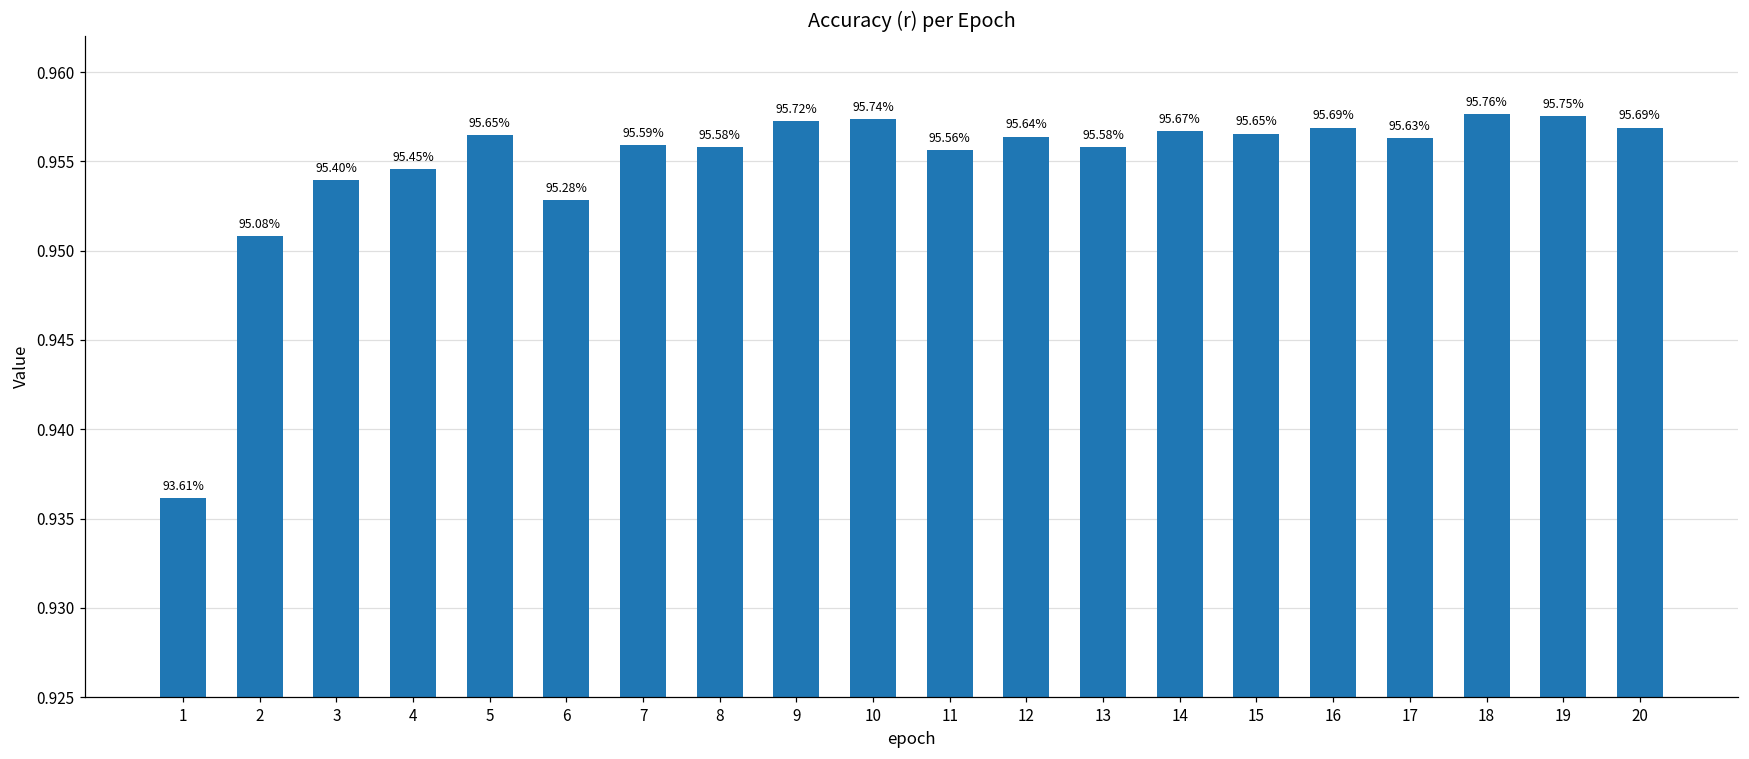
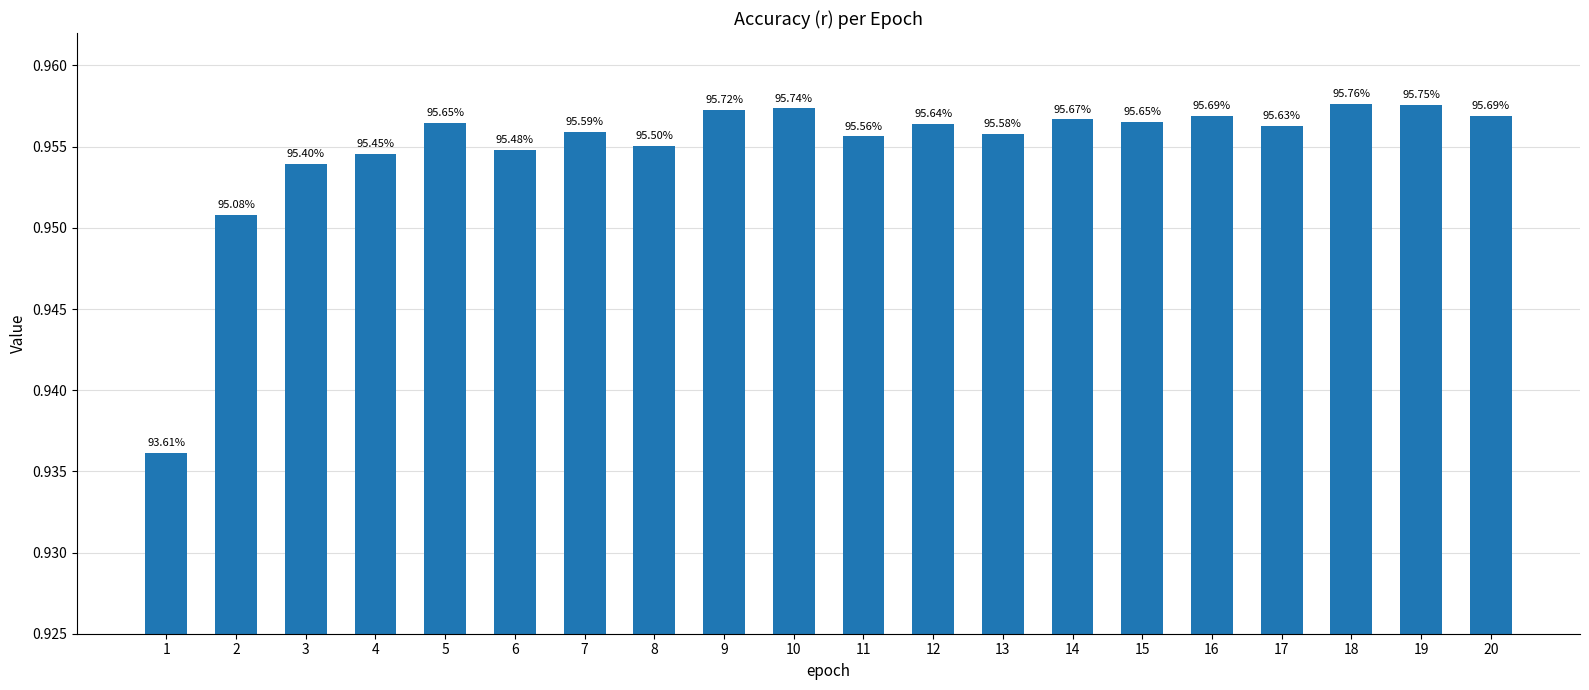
  {
    "1": "93.61%",
    "2": "95.08%",
    "3": "95.40%",
    "4": "95.45%",
    "5": "95.65%",
-   "6": "95.28%",
+   "6": "95.48%",
    "7": "95.59%",
-   "8": "95.58%",
+   "8": "95.50%",
    "9": "95.72%",
    "10": "95.74%",
    "11": "95.56%",
    "12": "95.64%",
    "13": "95.58%",
    "14": "95.67%",
    "15": "95.65%",
    "16": "95.69%",
    "17": "95.63%",
    "18": "95.76%",
    "19": "95.75%",
    "20": "95.69%"
  }
